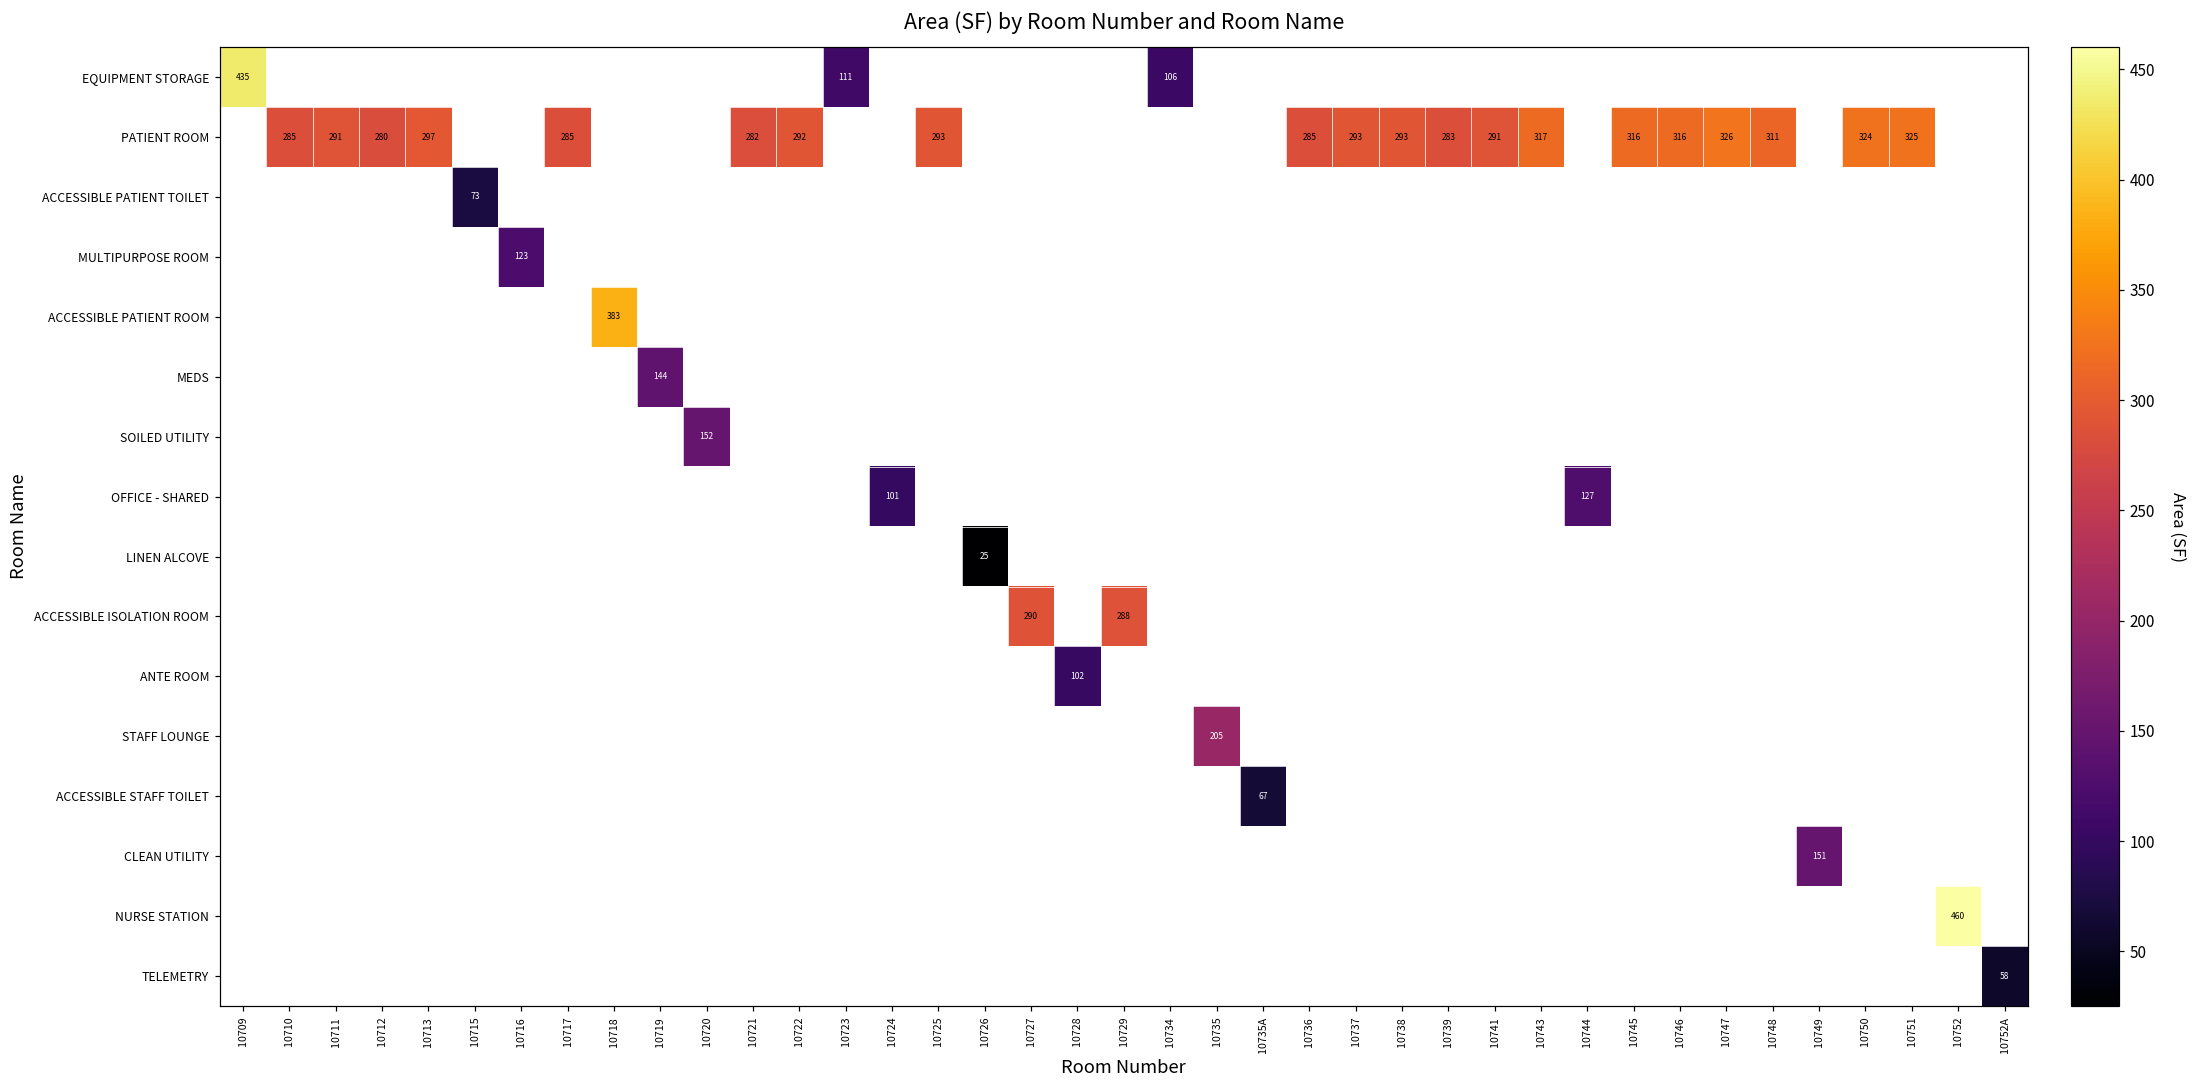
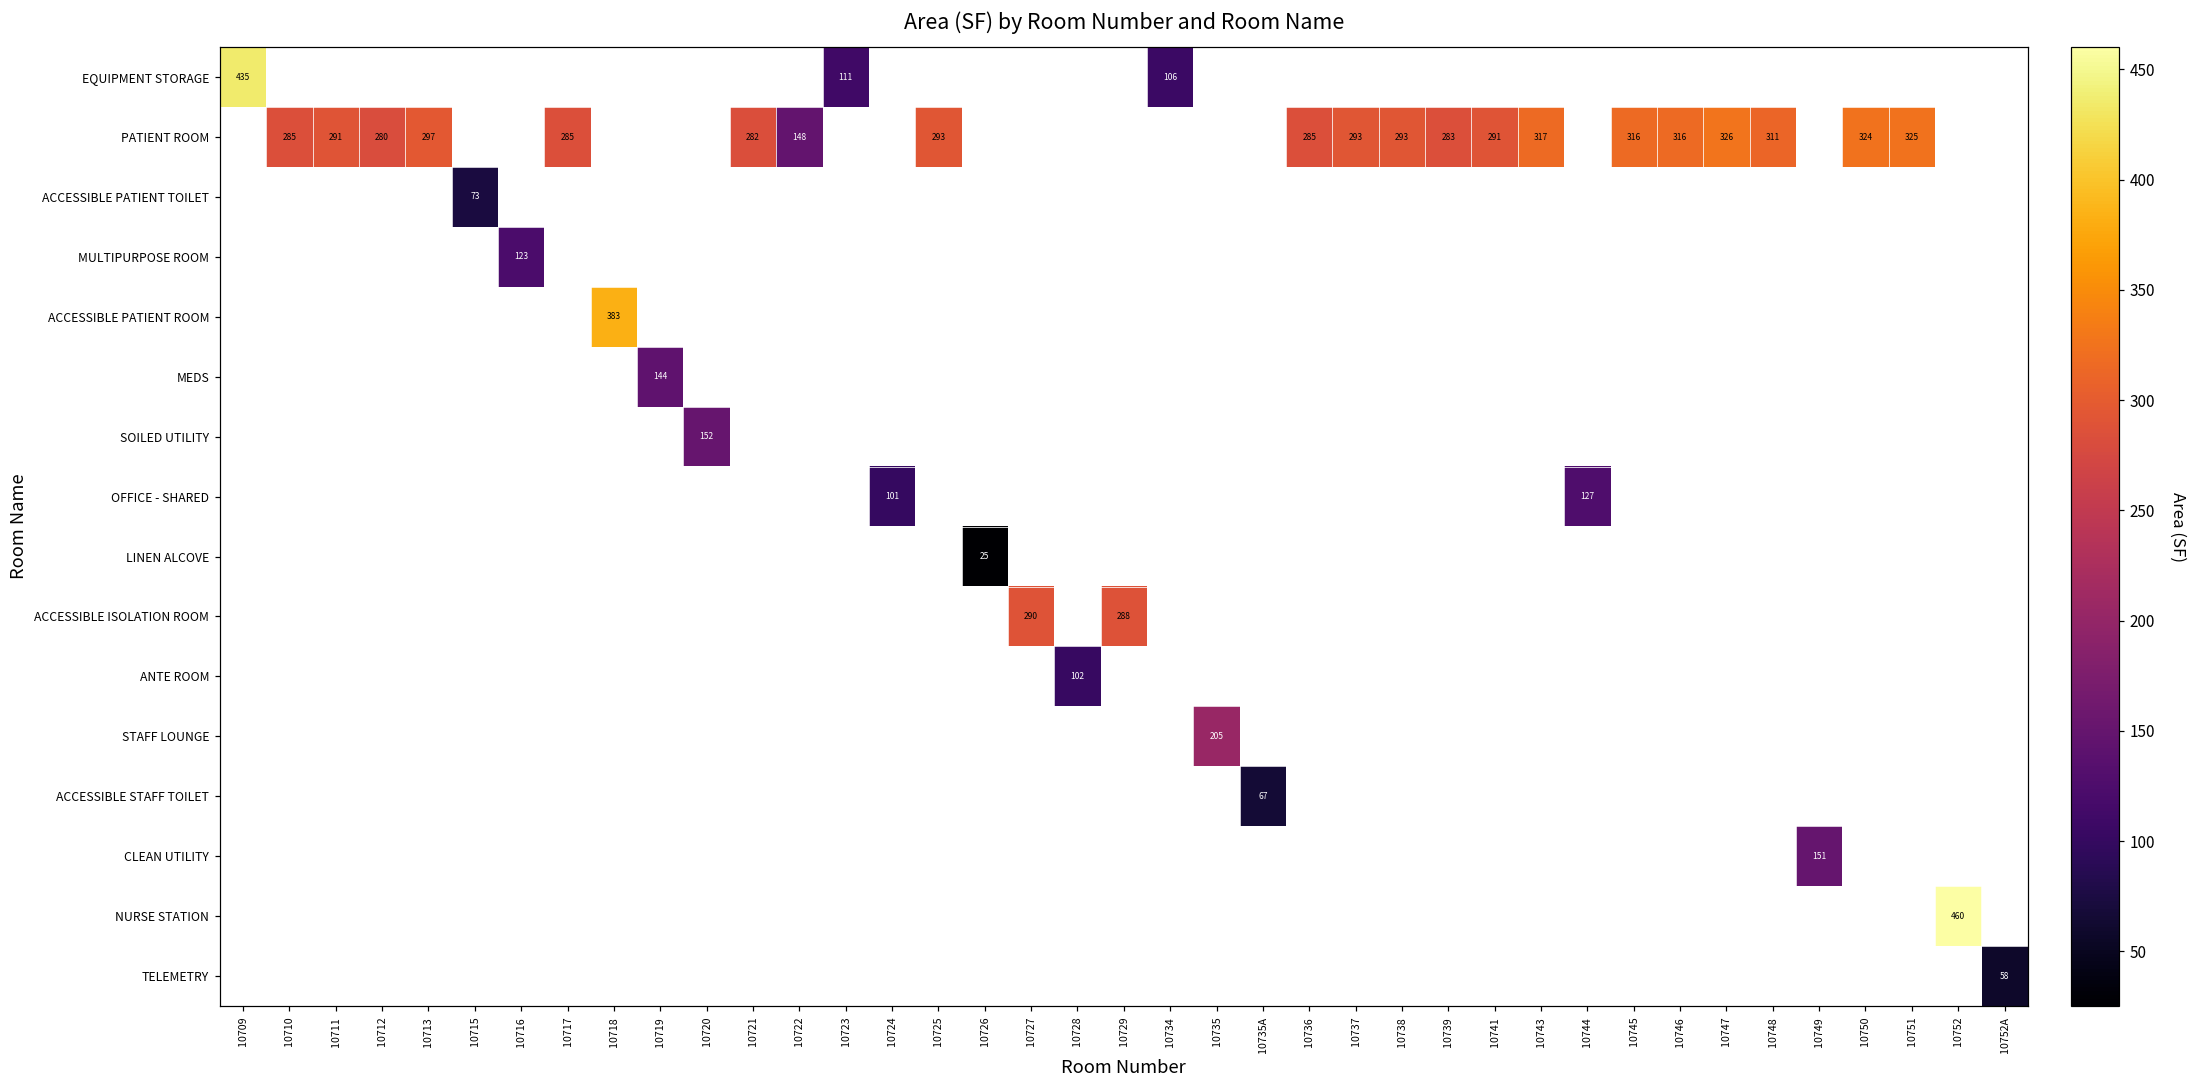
  {
    "EQUIPMENT STORAGE": {
      "10709": 435,
      "10723": 111,
      "10734": 106
    },
    "PATIENT ROOM": {
      "10710": 285,
      "10711": 291,
      "10712": 280,
      "10713": 297,
      "10717": 285,
      "10721": 282,
-     "10722": 292,
+     "10722": 148,
      "10725": 293,
      "10736": 285,
      "10737": 293,
      "10738": 293,
      "10739": 283,
      "10741": 291,
      "10743": 317,
      "10745": 316,
      "10746": 316,
      "10747": 326,
      "10748": 311,
      "10750": 324,
      "10751": 325
    },
    "ACCESSIBLE PATIENT TOILET": {
      "10715": 73
    },
    "MULTIPURPOSE ROOM": {
      "10716": 123
    },
    "ACCESSIBLE PATIENT ROOM": {
      "10718": 383
    },
    "MEDS": {
      "10719": 144
    },
    "SOILED UTILITY": {
      "10720": 152
    },
    "OFFICE - SHARED": {
      "10724": 101,
      "10744": 127
    },
    "LINEN ALCOVE": {
      "10726": 25
    },
    "ACCESSIBLE ISOLATION ROOM": {
      "10727": 290,
      "10729": 288
    },
    "ANTE ROOM": {
      "10728": 102
    },
    "STAFF LOUNGE": {
      "10735": 205
    },
    "ACCESSIBLE STAFF TOILET": {
      "10735A": 67
    },
    "CLEAN UTILITY": {
      "10749": 151
    },
    "NURSE STATION": {
      "10752": 460
    },
    "TELEMETRY": {
      "10752A": 58
    }
  }
